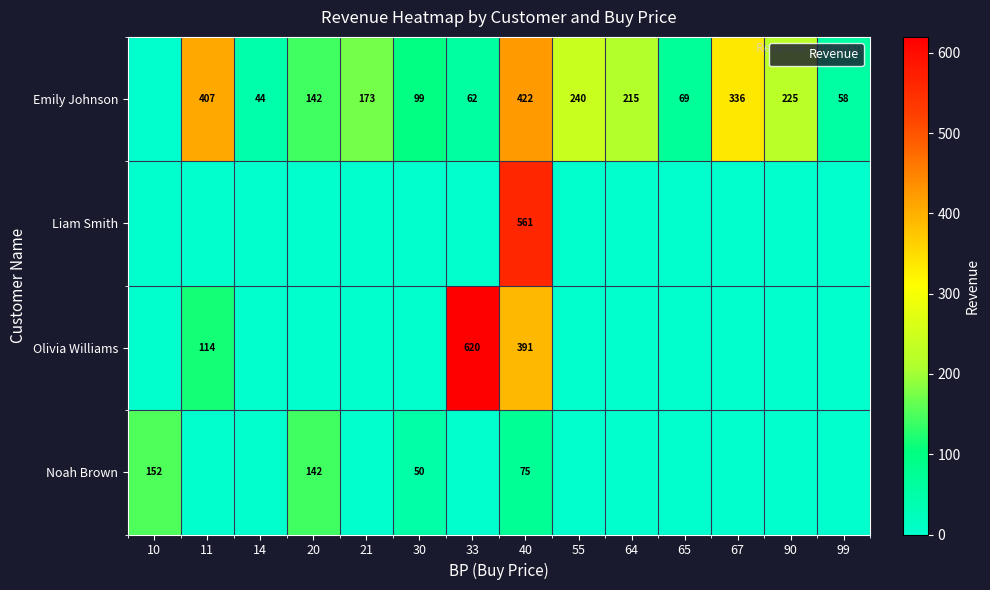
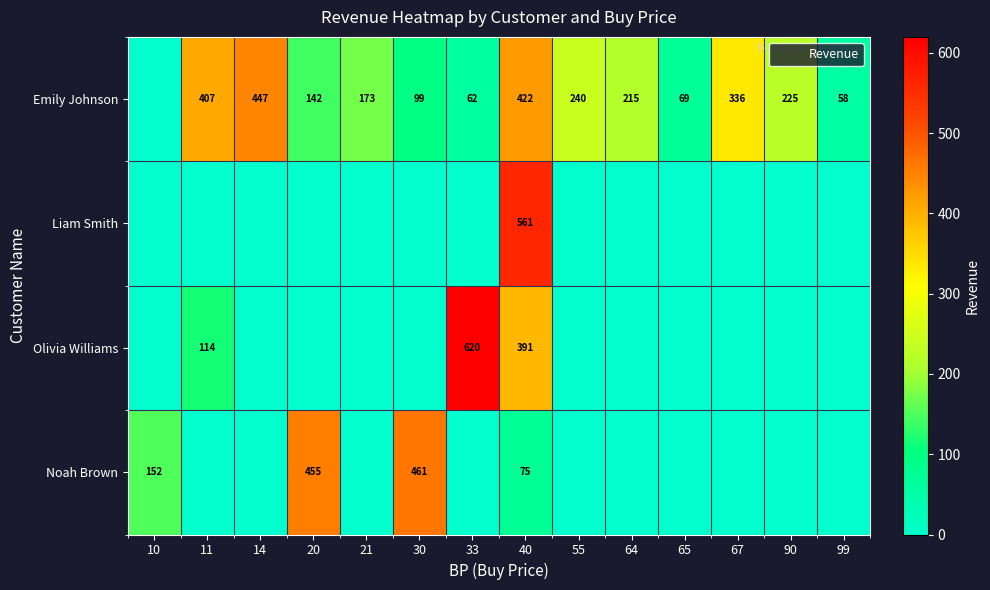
  {
    "Emily Johnson": {
      "11": 407,
-     "14": 44,
+     "14": 447,
      "20": 142,
      "21": 173,
      "30": 99,
      "33": 62,
      "40": 422,
      "55": 240,
      "64": 215,
      "65": 69,
      "67": 336,
      "90": 225,
      "99": 58
    },
    "Liam Smith": {
      "40": 561
    },
    "Olivia Williams": {
      "11": 114,
      "33": 620,
      "40": 391
    },
    "Noah Brown": {
      "10": 152,
-     "20": 142,
-     "30": 50,
+     "20": 455,
+     "30": 461,
      "40": 75
    }
  }
